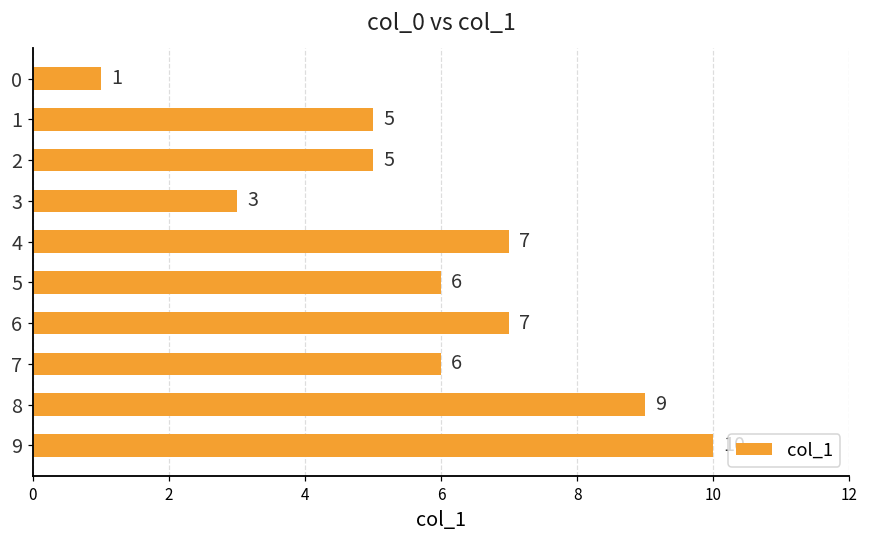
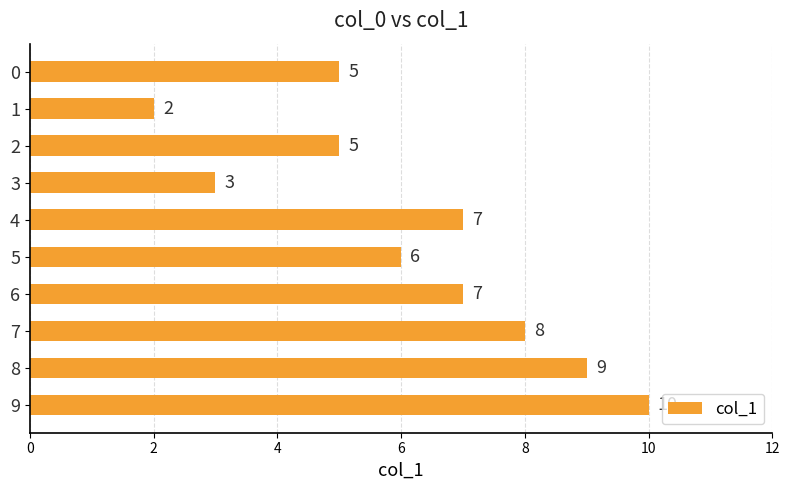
  {
-   "0": 1,
-   "1": 5,
+   "0": 5,
+   "1": 2,
    "2": 5,
    "3": 3,
    "4": 7,
    "5": 6,
    "6": 7,
-   "7": 6,
+   "7": 8,
    "8": 9
  }
